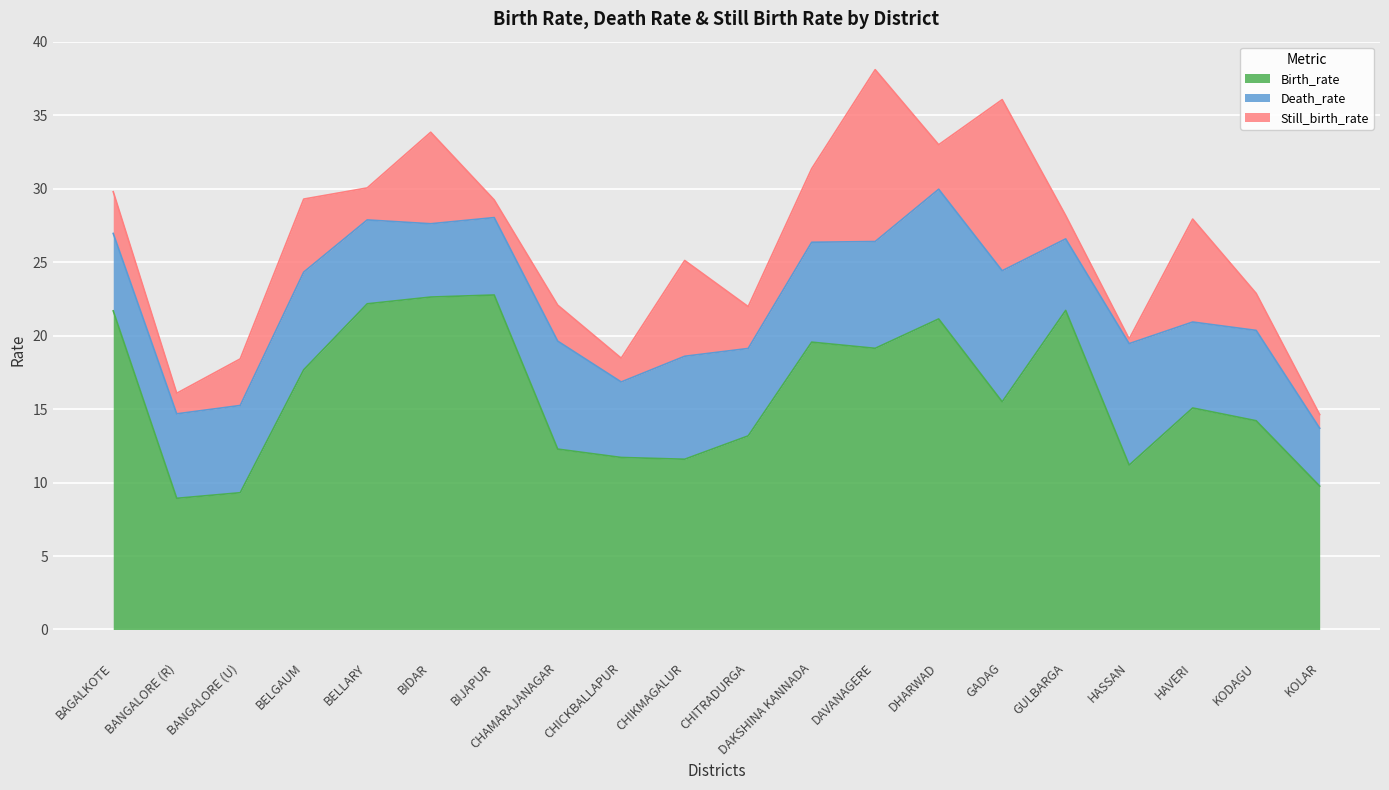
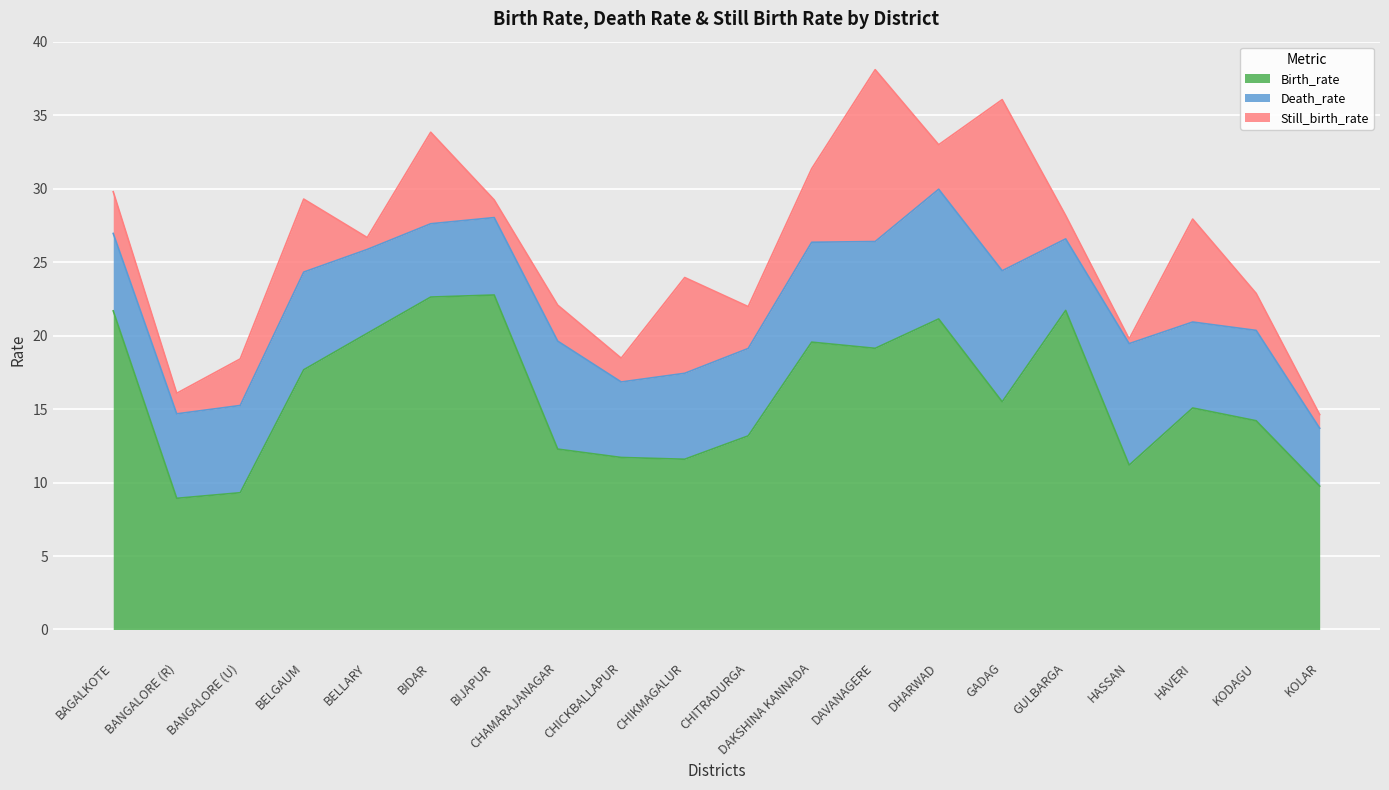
  {
    "Birth_rate": {
      "BAGALKOTE": 21.7,
      "BANGALORE (R)": 8.9,
      "BANGALORE (U)": 9.3,
      "BELGAUM": 17.7,
-     "BELLARY": 22.2,
+     "BELLARY": 20.2,
      "BIDAR": 22.6,
      "BIJAPUR": 22.8,
      "CHAMARAJANAGAR": 12.3,
      "CHICKBALLAPUR": 11.7,
      "CHIKMAGALUR": 11.6,
      "CHITRADURGA": 13.2,
      "DAKSHINA KANNADA": 19.6,
      "DAVANAGERE": 19.1,
      "DHARWAD": 21.1,
      "GADAG": 15.5,
      "GULBARGA": 21.7,
      "HASSAN": 11.2,
      "HAVERI": 15.1,
      "KODAGU": 14.2,
      "KOLAR": 9.8
    },
    "Death_rate": {
      "BAGALKOTE": 5.3,
      "BANGALORE (R)": 5.8,
      "BANGALORE (U)": 5.9,
      "BELGAUM": 6.6,
      "BELLARY": 5.7,
      "BIDAR": 5.0,
      "BIJAPUR": 5.3,
      "CHAMARAJANAGAR": 7.4,
      "CHICKBALLAPUR": 5.1,
-     "CHIKMAGALUR": 7.0,
+     "CHIKMAGALUR": 5.8,
      "CHITRADURGA": 5.9,
      "DAKSHINA KANNADA": 6.8,
      "DAVANAGERE": 7.3,
      "DHARWAD": 8.8,
      "GADAG": 8.9,
      "GULBARGA": 4.9,
      "HASSAN": 8.3,
      "HAVERI": 5.9,
      "KODAGU": 6.1,
      "KOLAR": 3.9
    },
    "Still_birth_rate": {
      "BAGALKOTE": 2.8,
      "BANGALORE (R)": 1.4,
      "BANGALORE (U)": 3.2,
      "BELGAUM": 5.0,
-     "BELLARY": 2.2,
+     "BELLARY": 0.8,
      "BIDAR": 6.2,
      "BIJAPUR": 1.2,
      "CHAMARAJANAGAR": 2.4,
      "CHICKBALLAPUR": 1.6,
      "CHIKMAGALUR": 6.5,
      "CHITRADURGA": 2.9,
      "DAKSHINA KANNADA": 5.0,
      "DAVANAGERE": 11.7,
      "DHARWAD": 3.0,
      "GADAG": 11.6,
      "GULBARGA": 1.6,
      "HASSAN": 0.3,
      "HAVERI": 7.0,
      "KODAGU": 2.5,
      "KOLAR": 0.9
    }
  }
